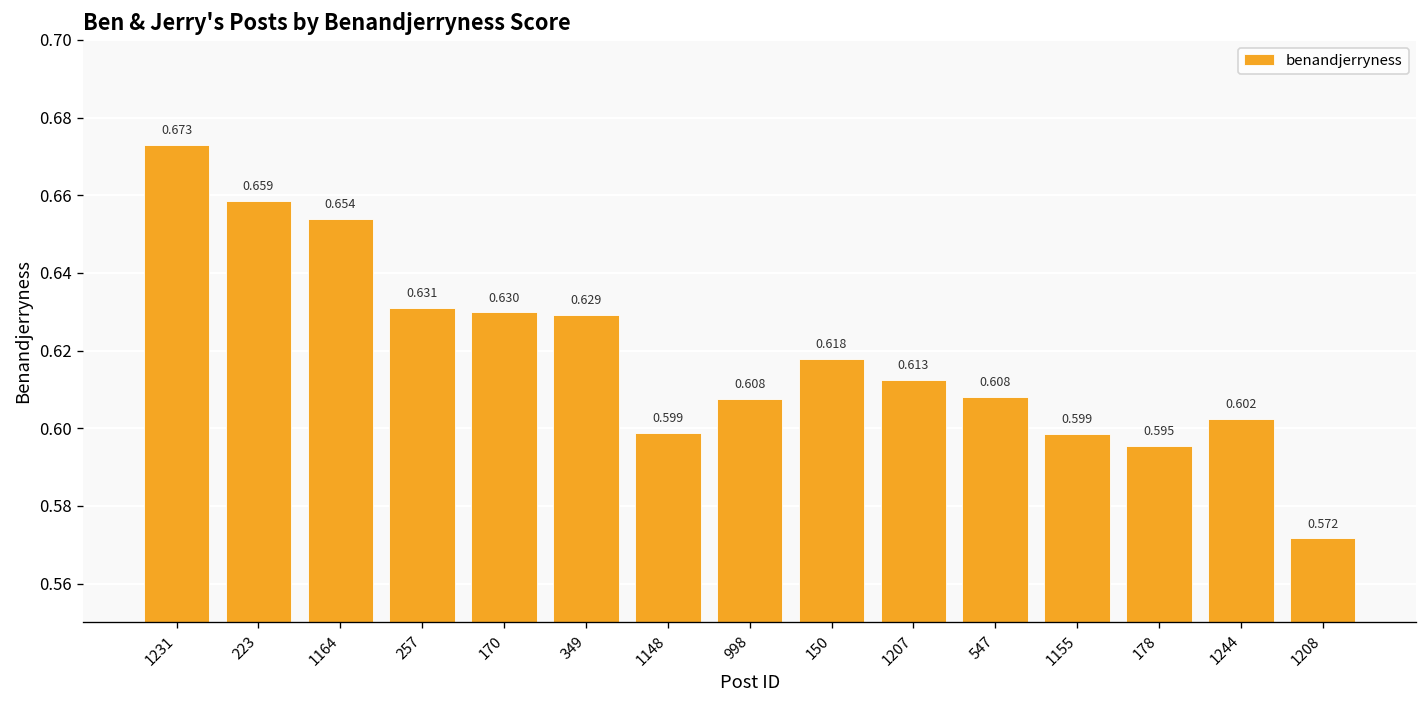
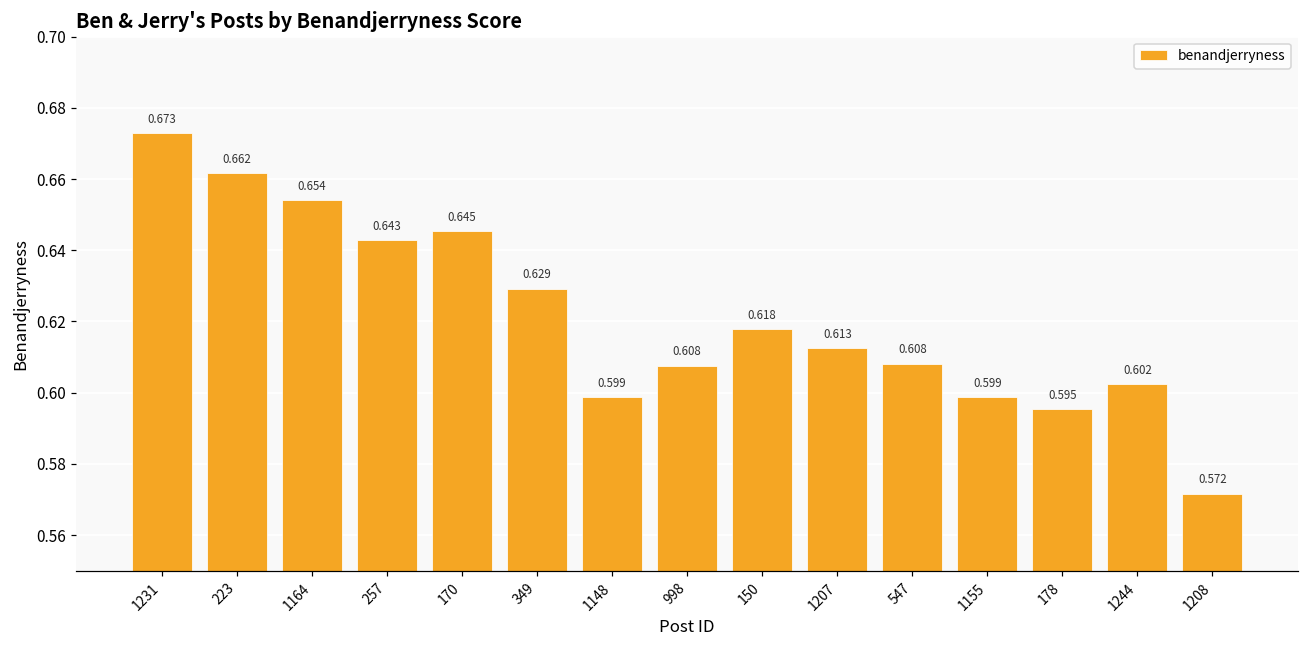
  {
    "1231": 0.673,
-   "223": 0.659,
+   "223": 0.662,
    "1164": 0.654,
-   "257": 0.631,
-   "170": 0.630,
+   "257": 0.643,
+   "170": 0.645,
    "349": 0.629,
    "1148": 0.599,
    "998": 0.608,
    "150": 0.618,
    "1207": 0.613,
    "547": 0.608,
    "1155": 0.599,
    "178": 0.595,
    "1244": 0.602,
    "1208": 0.572
  }
